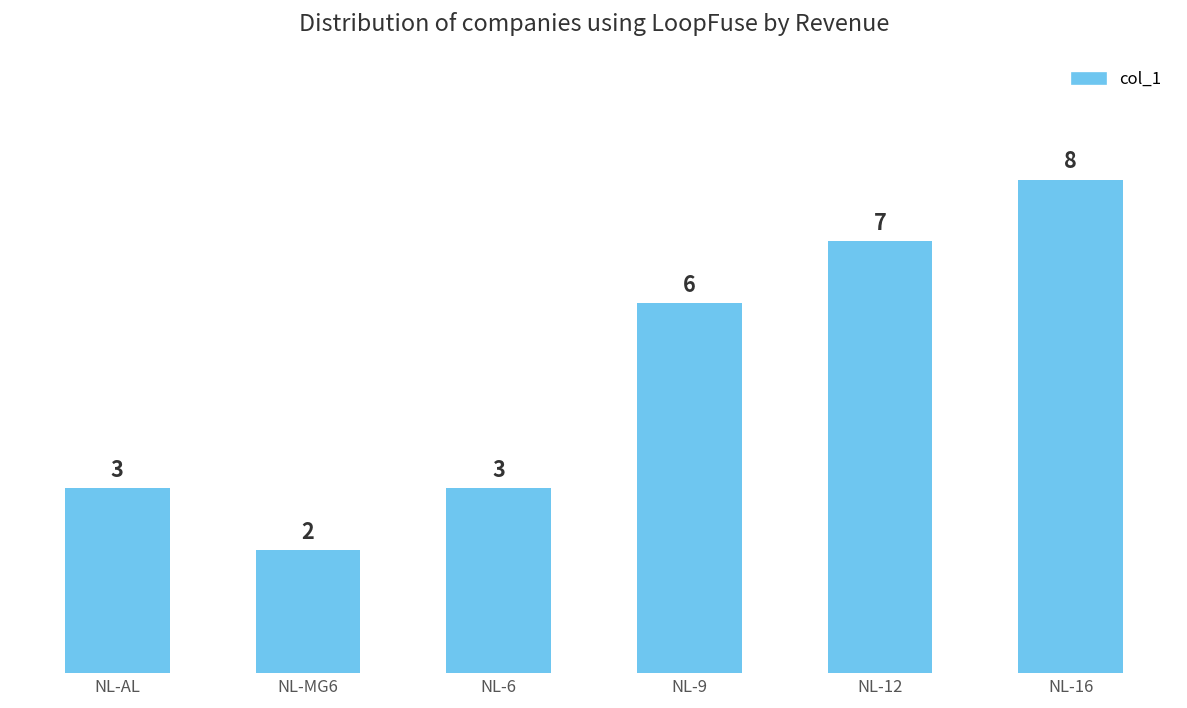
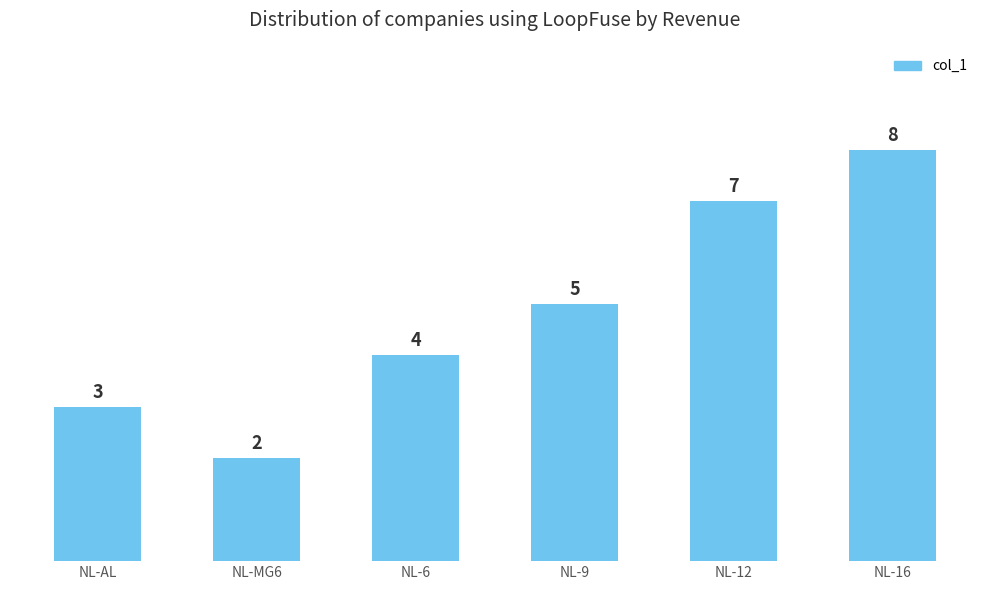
  {
    "NL-AL": 3,
    "NL-MG6": 2,
-   "NL-6": 3,
-   "NL-9": 6,
+   "NL-6": 4,
+   "NL-9": 5,
    "NL-12": 7,
    "NL-16": 8
  }
